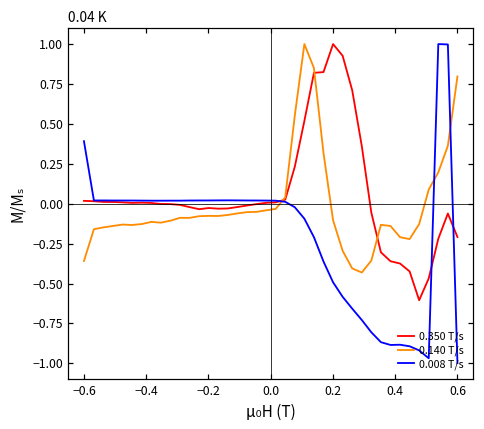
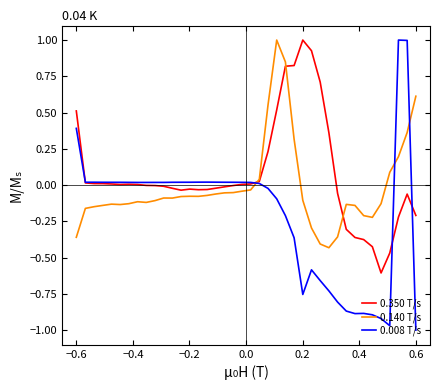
  {
    "0.350 T/s": {
-     "−0.6": 0.02,
+     "−0.6": 0.51,
      "0.2": 1.00,
      "0.6": -0.21
    },
    "0.140 T/s": {
      "−0.6": -0.36,
      "0.2": -0.10,
-     "0.6": 0.80
+     "0.6": 0.61
    },
    "0.008 T/s": {
      "−0.6": 0.39,
-     "0.2": -0.49,
+     "0.2": -0.75,
      "0.6": -1.00
    }
  }
